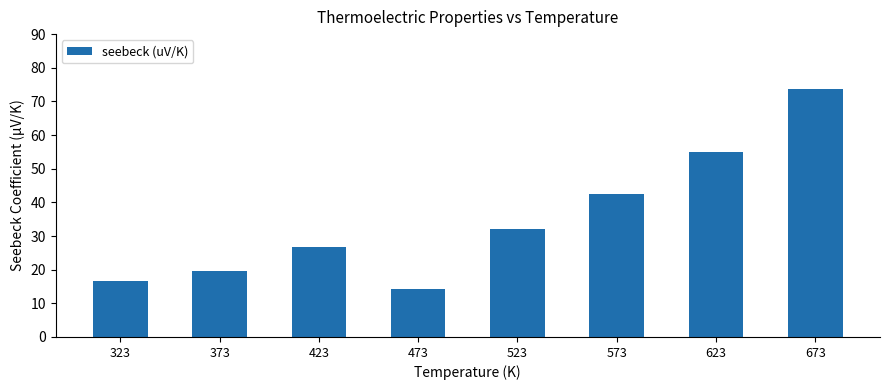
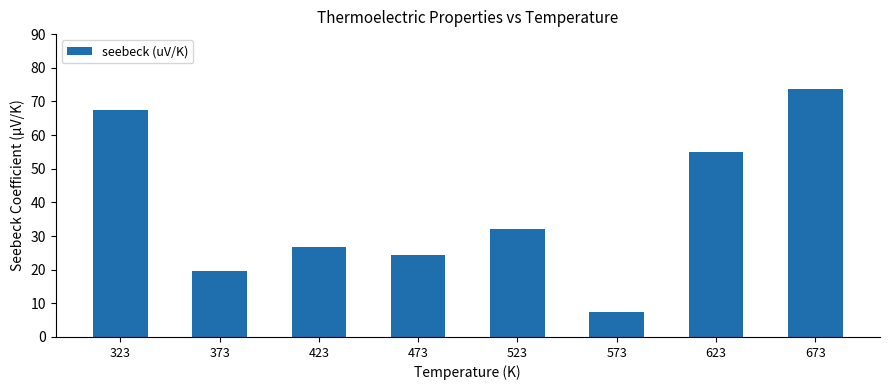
  {
-   "323": 17,
+   "323": 67,
    "373": 20,
    "423": 27,
-   "473": 14,
+   "473": 24,
    "523": 32,
-   "573": 42,
+   "573": 7,
    "623": 55,
    "673": 74
  }
